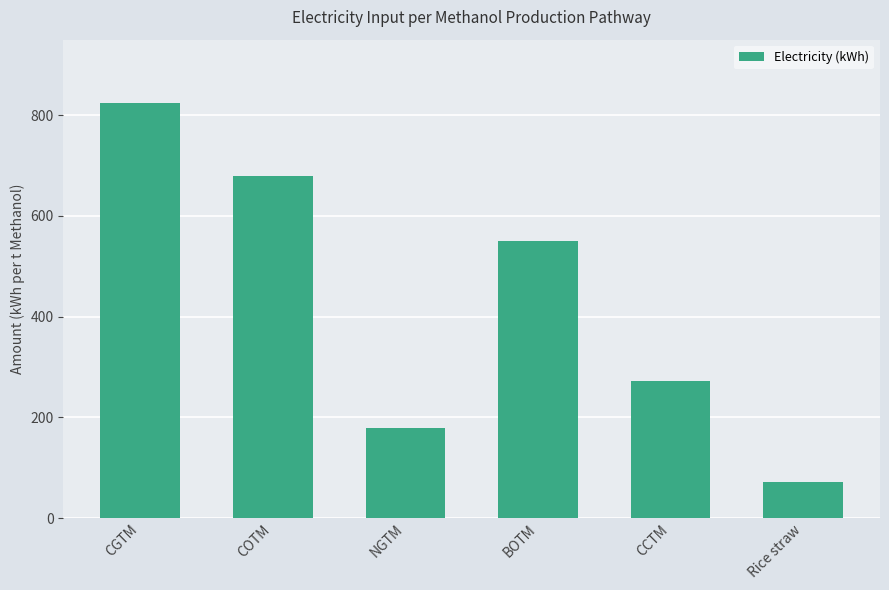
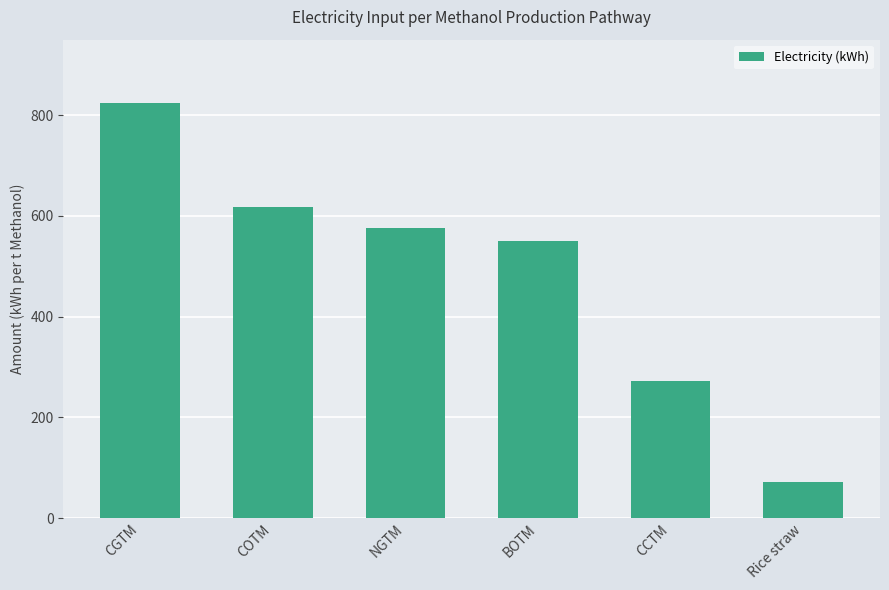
  {
    "CGTM": 830,
-   "COTM": 680,
-   "NGTM": 180,
+   "COTM": 620,
+   "NGTM": 580,
    "BOTM": 550,
    "CCTM": 270,
    "Rice straw": 70
  }
